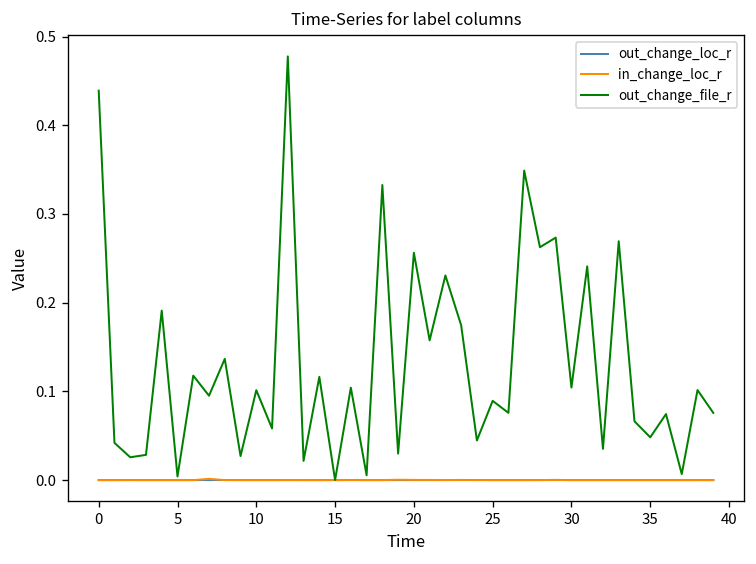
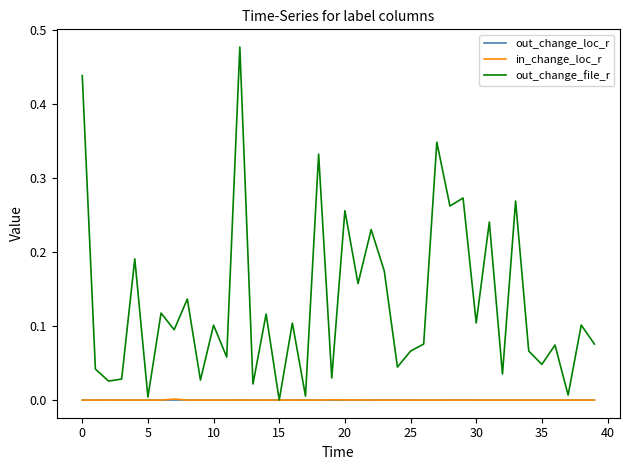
  {
    "out_change_file_r": {
      "0": 0.44,
      "5": 0.00,
      "10": 0.10,
      "20": 0.26,
-     "25": 0.09,
+     "25": 0.07,
      "30": 0.10,
      "35": 0.05
    }
  }
